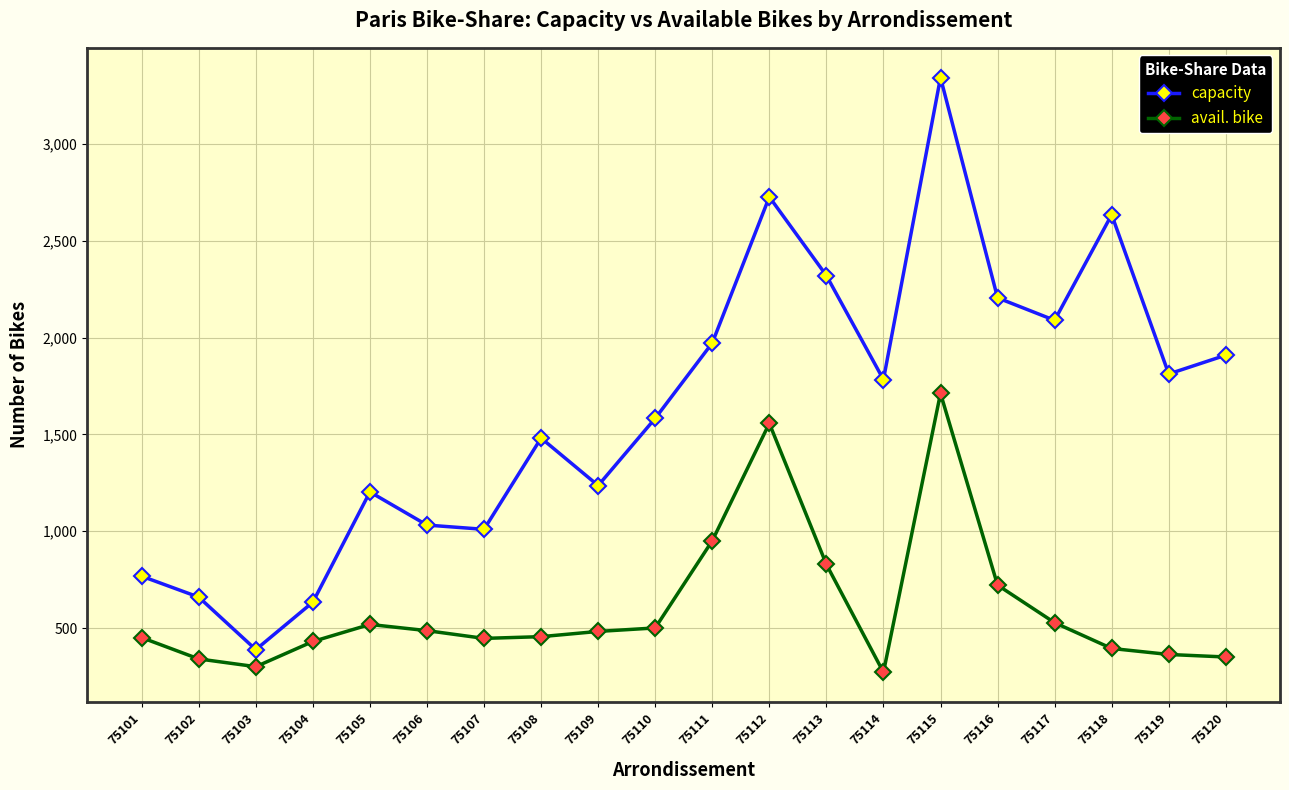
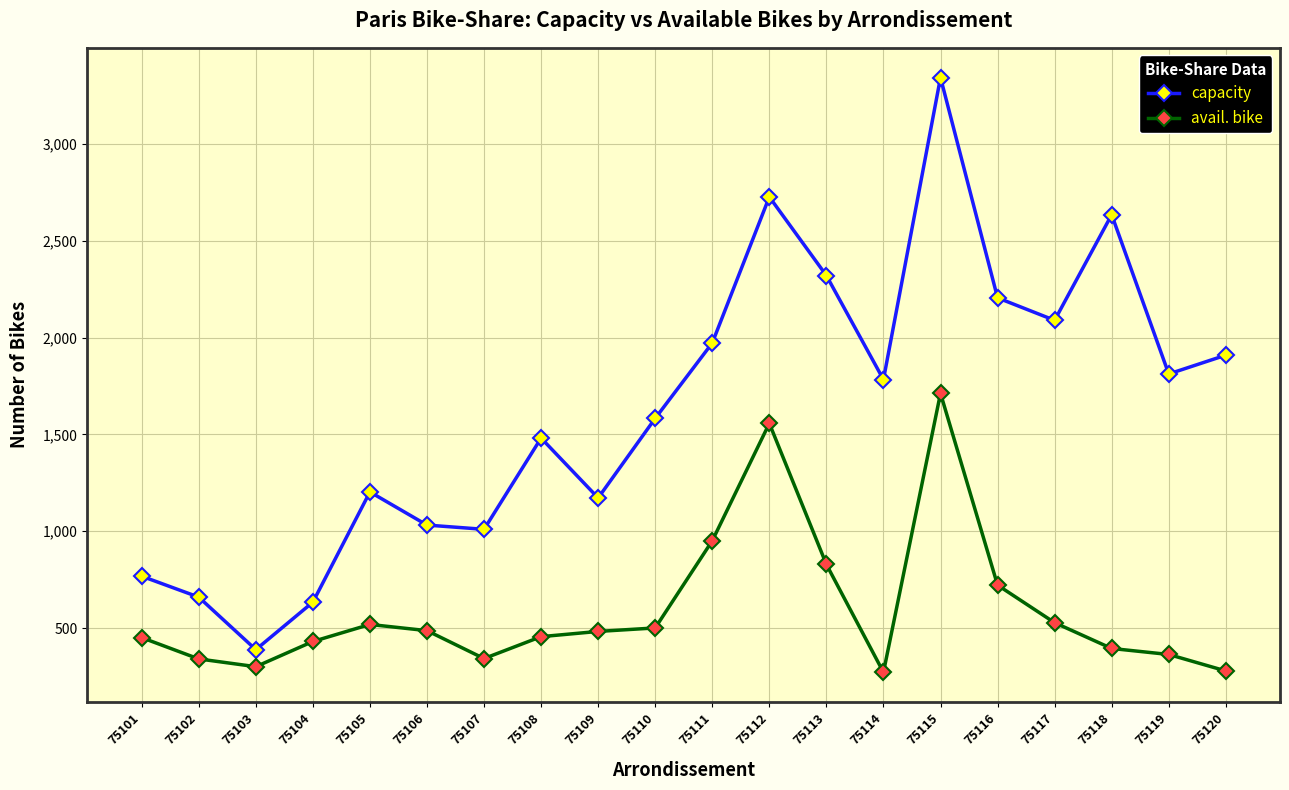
  {
    "capacity": {
      "75101": "770",
      "75102": "660",
      "75103": "390",
      "75104": "630",
      "75105": "1,200",
      "75106": "1,030",
      "75107": "1,010",
      "75108": "1,480",
-     "75109": "1,240",
+     "75109": "1,170",
      "75110": "1,580",
      "75111": "1,970",
      "75112": "2,730",
      "75113": "2,320",
      "75114": "1,780",
      "75115": "3,340",
      "75116": "2,210",
      "75117": "2,090",
      "75118": "2,630",
      "75119": "1,810",
      "75120": "1,910"
    },
    "avail. bike": {
      "75101": "450",
      "75102": "340",
      "75103": "300",
      "75104": "430",
      "75105": "520",
      "75106": "490",
-     "75107": "450",
+     "75107": "340",
      "75108": "460",
      "75109": "480",
      "75110": "500",
      "75111": "950",
      "75112": "1,560",
      "75113": "830",
      "75114": "270",
      "75115": "1,710",
      "75116": "720",
      "75117": "530",
      "75118": "400",
      "75119": "360",
-     "75120": "350"
+     "75120": "280"
    }
  }
